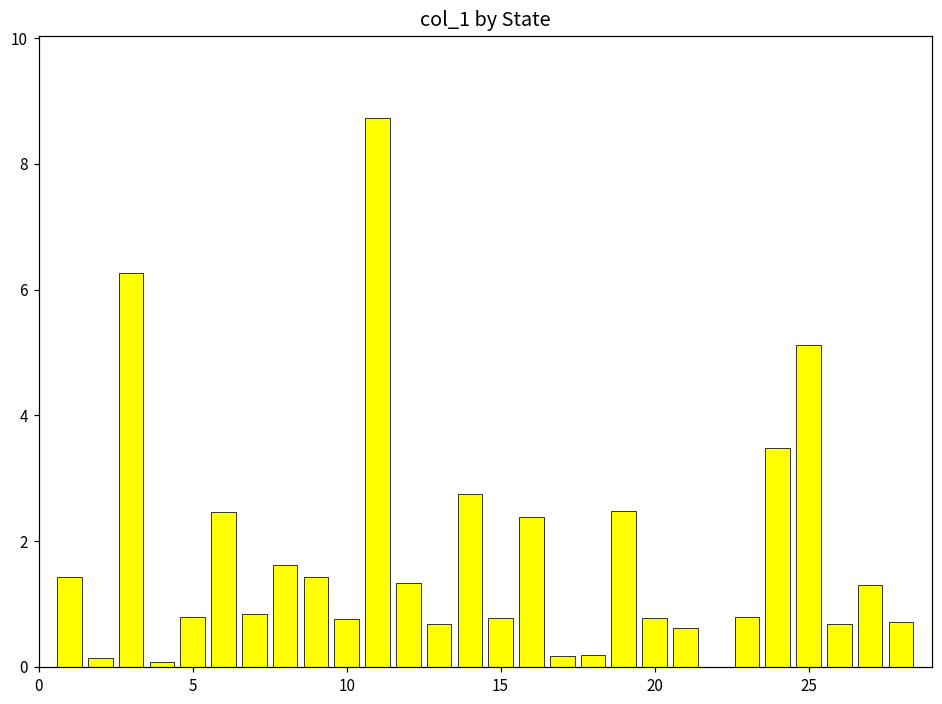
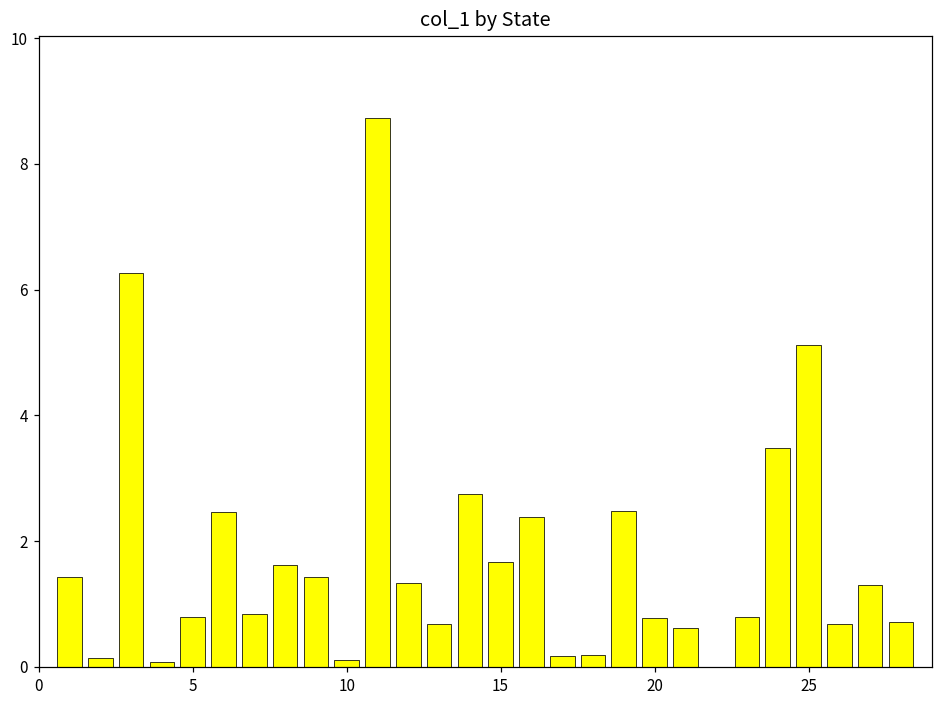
  {
    "5": 0.8,
-   "10": 0.8,
-   "15": 0.8,
+   "10": 0.1,
+   "15": 1.7,
    "20": 0.8,
    "25": 5.1
  }
